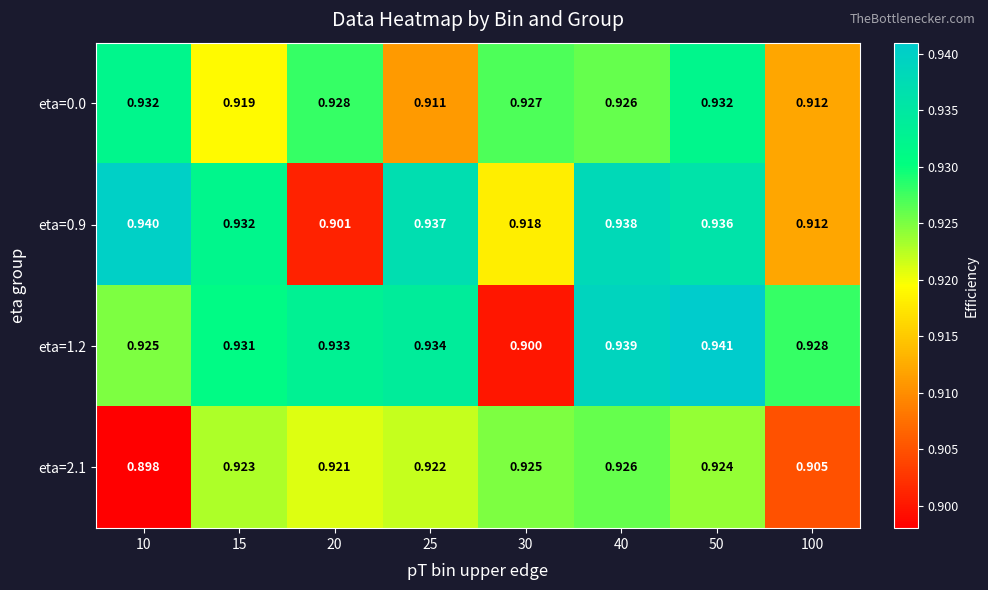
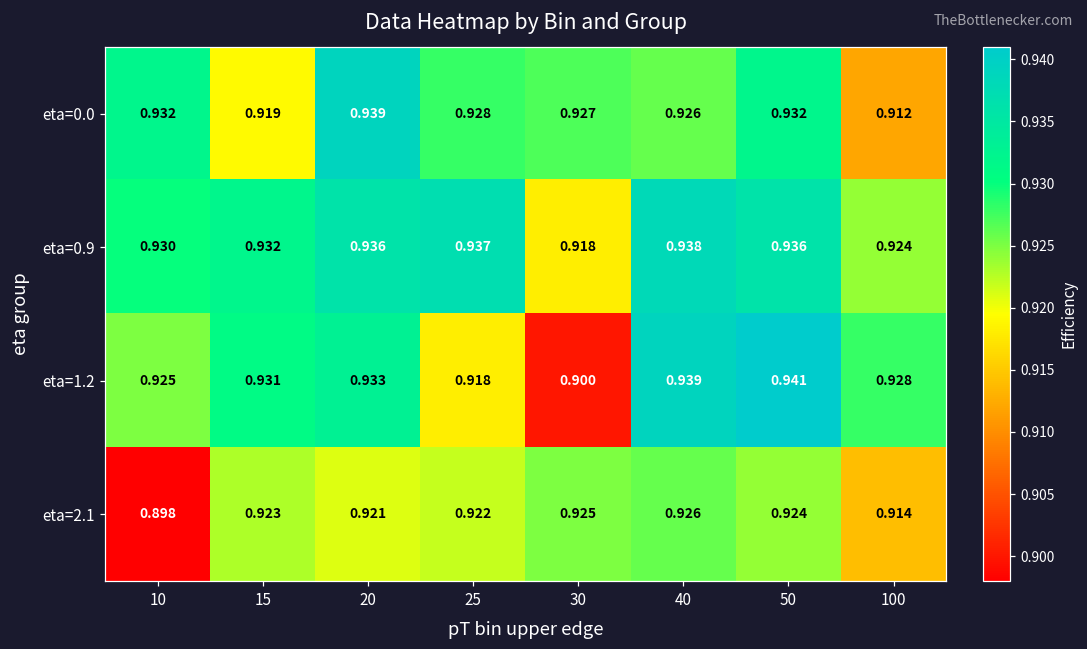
  {
    "eta=0.0": {
      "10": 0.932,
      "15": 0.919,
-     "20": 0.928,
-     "25": 0.911,
+     "20": 0.939,
+     "25": 0.928,
      "30": 0.927,
      "40": 0.926,
      "50": 0.932,
      "100": 0.912
    },
    "eta=0.9": {
-     "10": 0.940,
+     "10": 0.930,
      "15": 0.932,
-     "20": 0.901,
+     "20": 0.936,
      "25": 0.937,
      "30": 0.918,
      "40": 0.938,
      "50": 0.936,
-     "100": 0.912
+     "100": 0.924
    },
    "eta=1.2": {
      "10": 0.925,
      "15": 0.931,
      "20": 0.933,
-     "25": 0.934,
+     "25": 0.918,
      "30": 0.900,
      "40": 0.939,
      "50": 0.941,
      "100": 0.928
    },
    "eta=2.1": {
      "10": 0.898,
      "15": 0.923,
      "20": 0.921,
      "25": 0.922,
      "30": 0.925,
      "40": 0.926,
      "50": 0.924,
-     "100": 0.905
+     "100": 0.914
    }
  }
